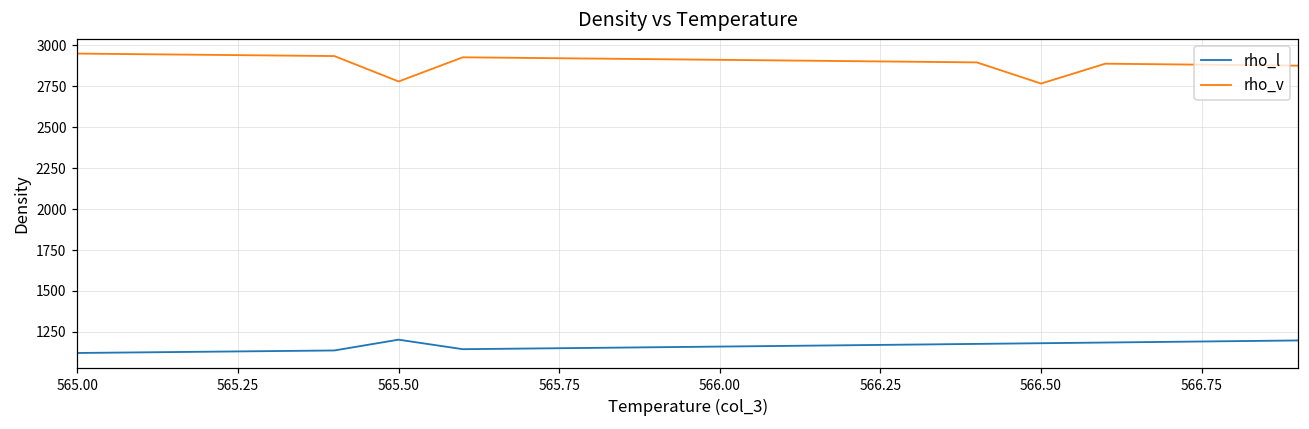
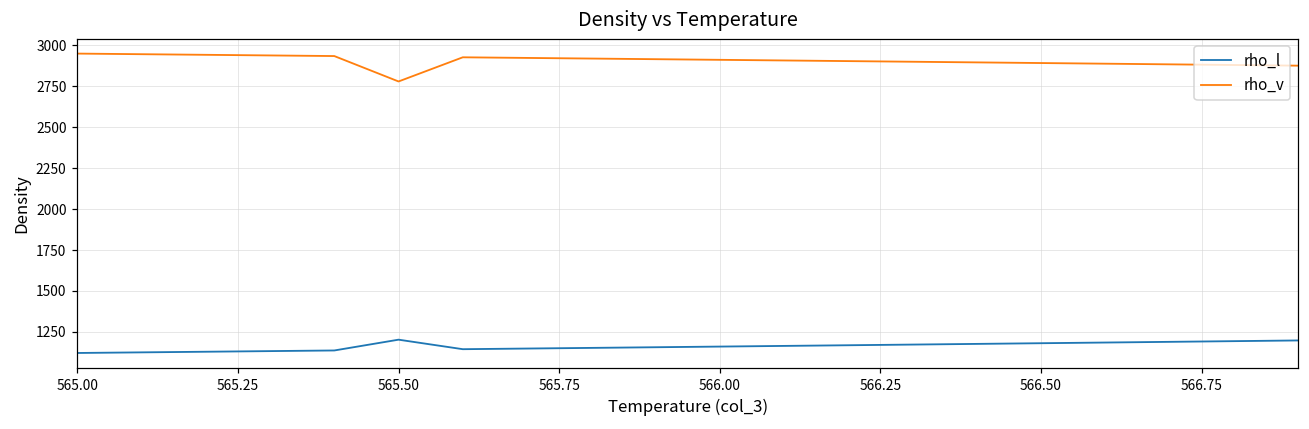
  {
    "rho_l": {
      "565.00": 1120,
      "565.50": 1200,
      "566.00": 1160,
      "566.50": 1180
    },
    "rho_v": {
      "565.00": 2950,
      "565.50": 2780,
      "566.00": 2910,
-     "566.50": 2770
+     "566.50": 2890
    }
  }
